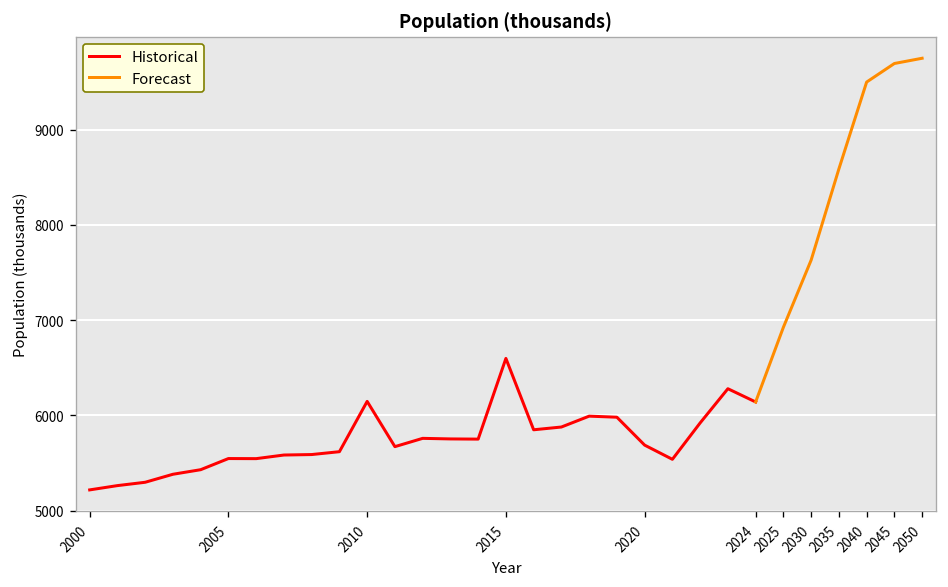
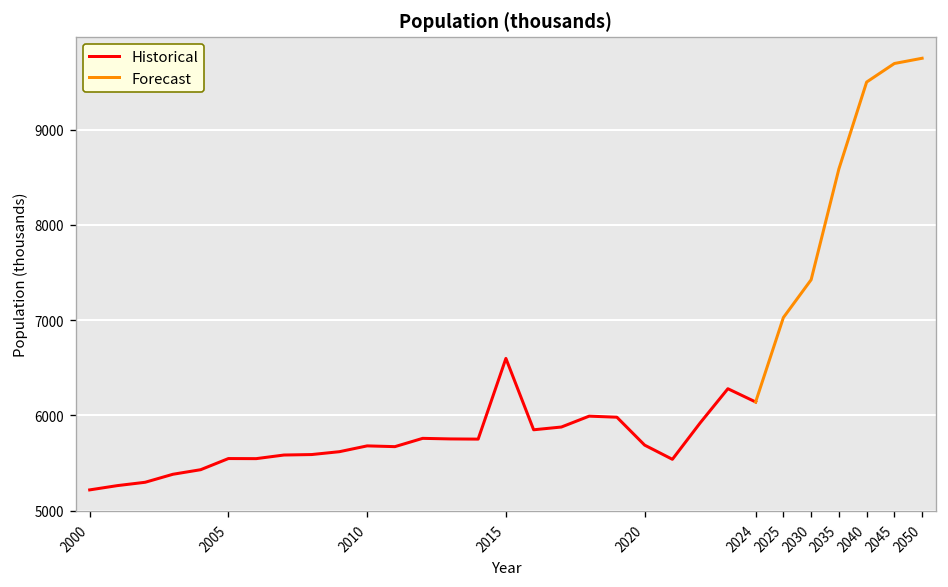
  {
    "Historical": {
      "2000": 5200,
      "2005": 5500,
-     "2010": 6100,
+     "2010": 5700,
      "2015": 6600,
      "2020": 5700
    },
    "Forecast": {
-     "2025": 6900,
-     "2030": 7600,
+     "2025": 7000,
+     "2030": 7400,
      "2035": 8600,
      "2040": 9500,
      "2045": 9700,
      "2050": 9800
    }
  }
